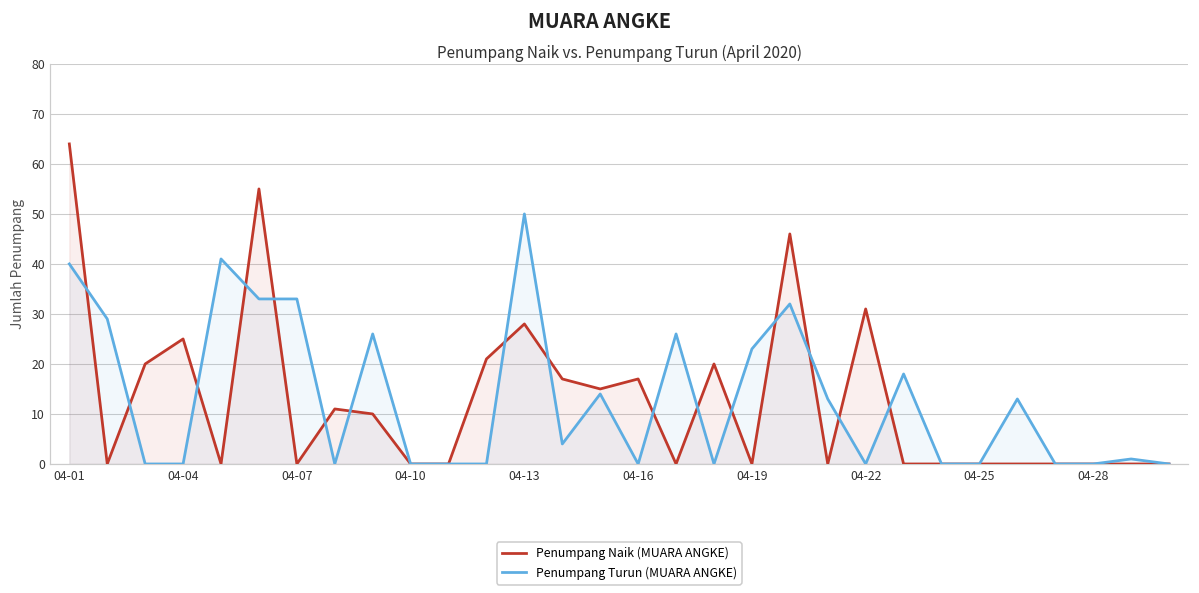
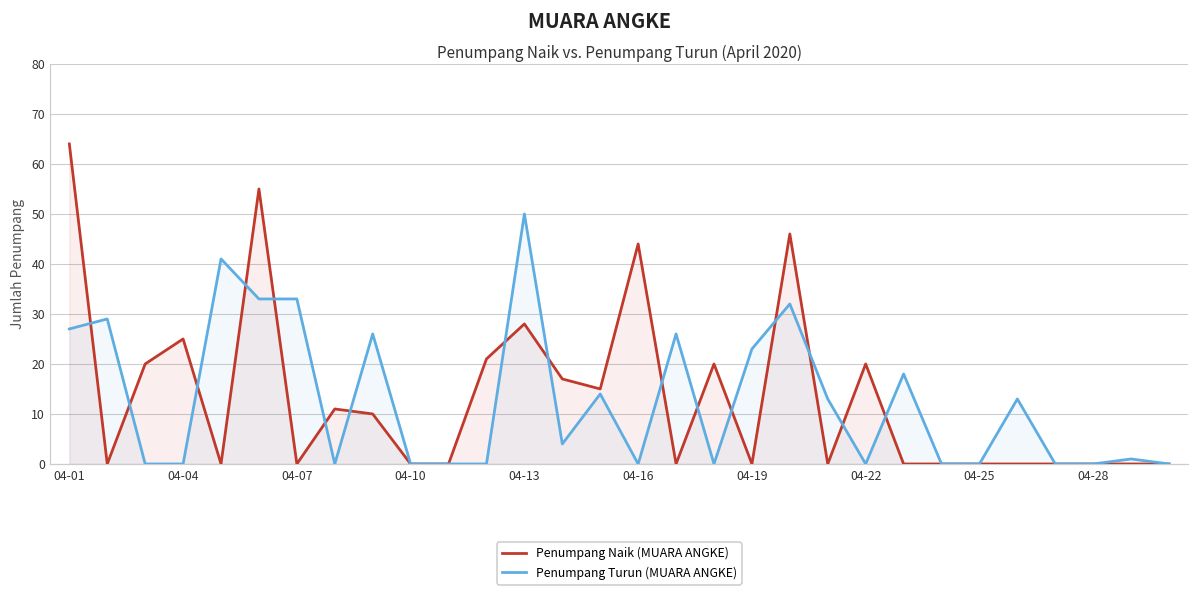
  {
    "Penumpang Naik (MUARA ANGKE)": {
      "04-01": 64,
      "04-04": 25,
      "04-07": 0,
      "04-13": 28,
-     "04-16": 17,
+     "04-16": 44,
      "04-19": 0,
-     "04-22": 31
+     "04-22": 20
    },
    "Penumpang Turun (MUARA ANGKE)": {
-     "04-01": 40,
+     "04-01": 27,
      "04-04": 0,
      "04-07": 33,
      "04-13": 50,
      "04-16": 0,
      "04-19": 23,
      "04-22": 0
    }
  }
